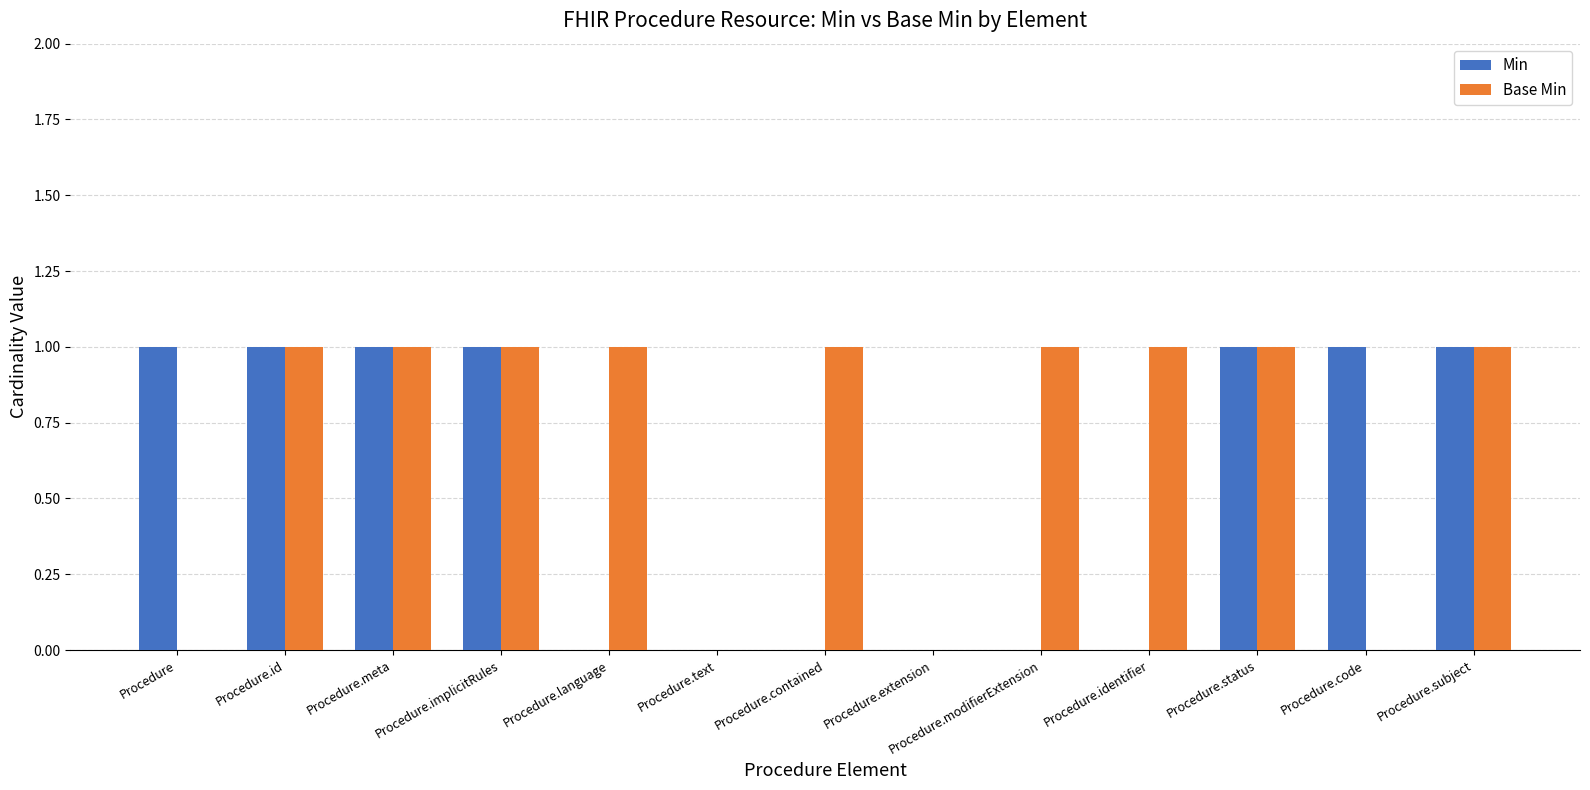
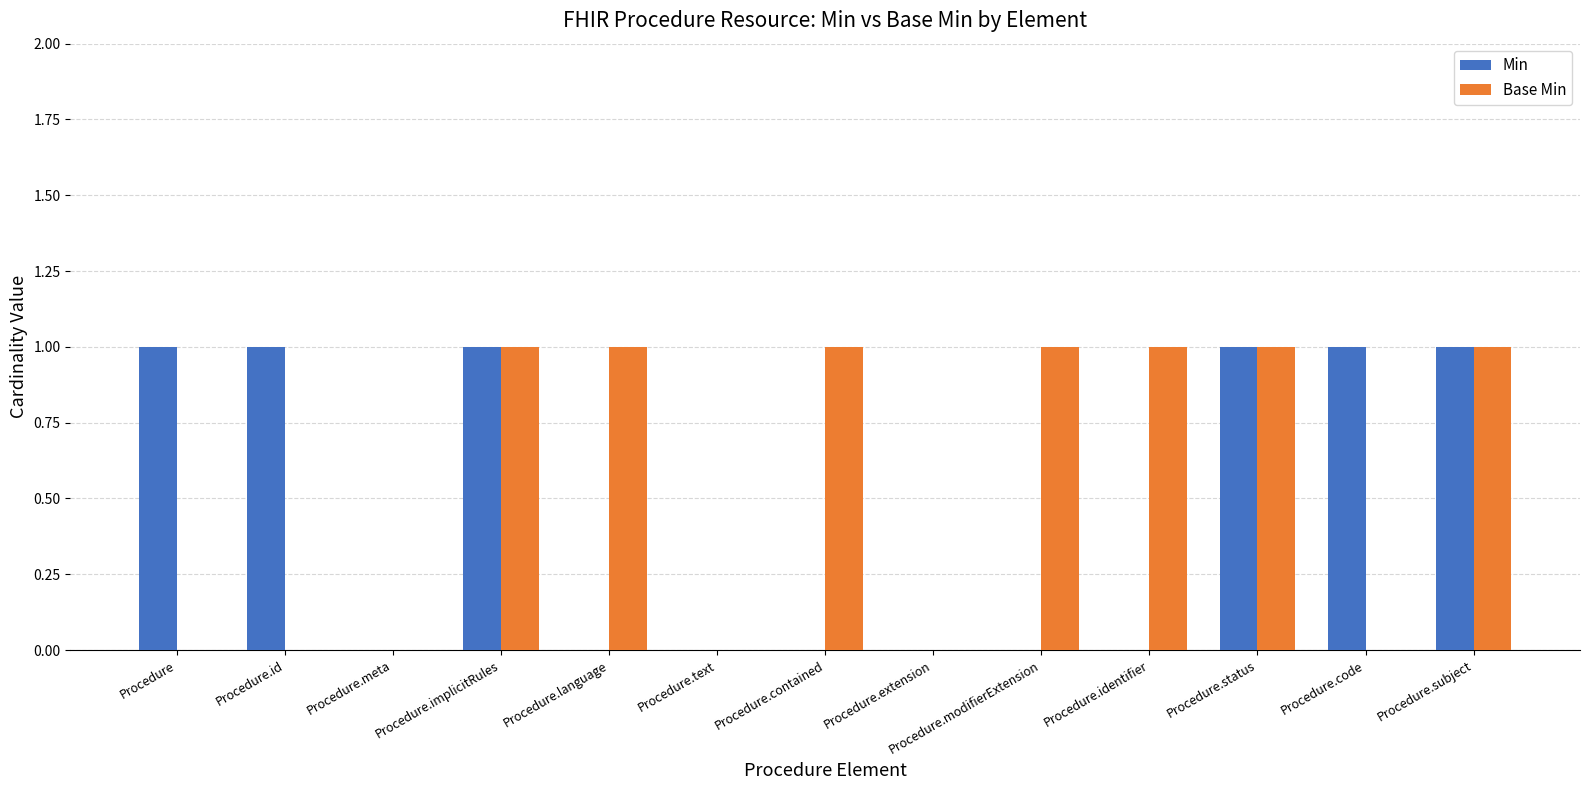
  {
    "Min": {
      "Procedure": 1,
      "Procedure.id": 1,
-     "Procedure.meta": 1,
+     "Procedure.meta": 0,
      "Procedure.implicitRules": 1,
      "Procedure.language": 0,
      "Procedure.text": 0,
      "Procedure.contained": 0,
      "Procedure.extension": 0,
      "Procedure.modifierExtension": 0,
      "Procedure.identifier": 0,
      "Procedure.status": 1,
      "Procedure.code": 1,
      "Procedure.subject": 1
    },
    "Base Min": {
      "Procedure": 0,
-     "Procedure.id": 1,
-     "Procedure.meta": 1,
+     "Procedure.id": 0,
+     "Procedure.meta": 0,
      "Procedure.implicitRules": 1,
      "Procedure.language": 1,
      "Procedure.text": 0,
      "Procedure.contained": 1,
      "Procedure.extension": 0,
      "Procedure.modifierExtension": 1,
      "Procedure.identifier": 1,
      "Procedure.status": 1,
      "Procedure.code": 0,
      "Procedure.subject": 1
    }
  }
